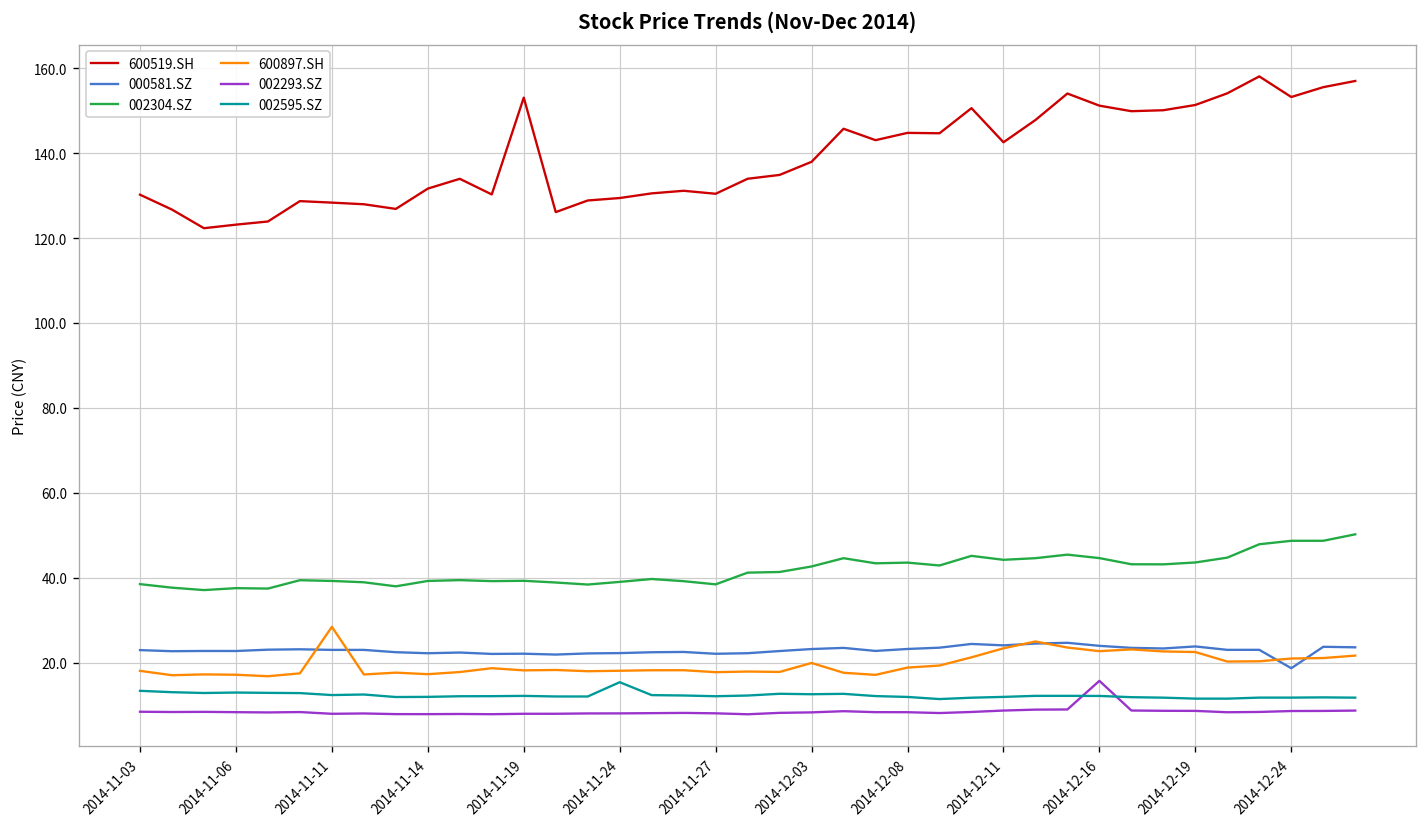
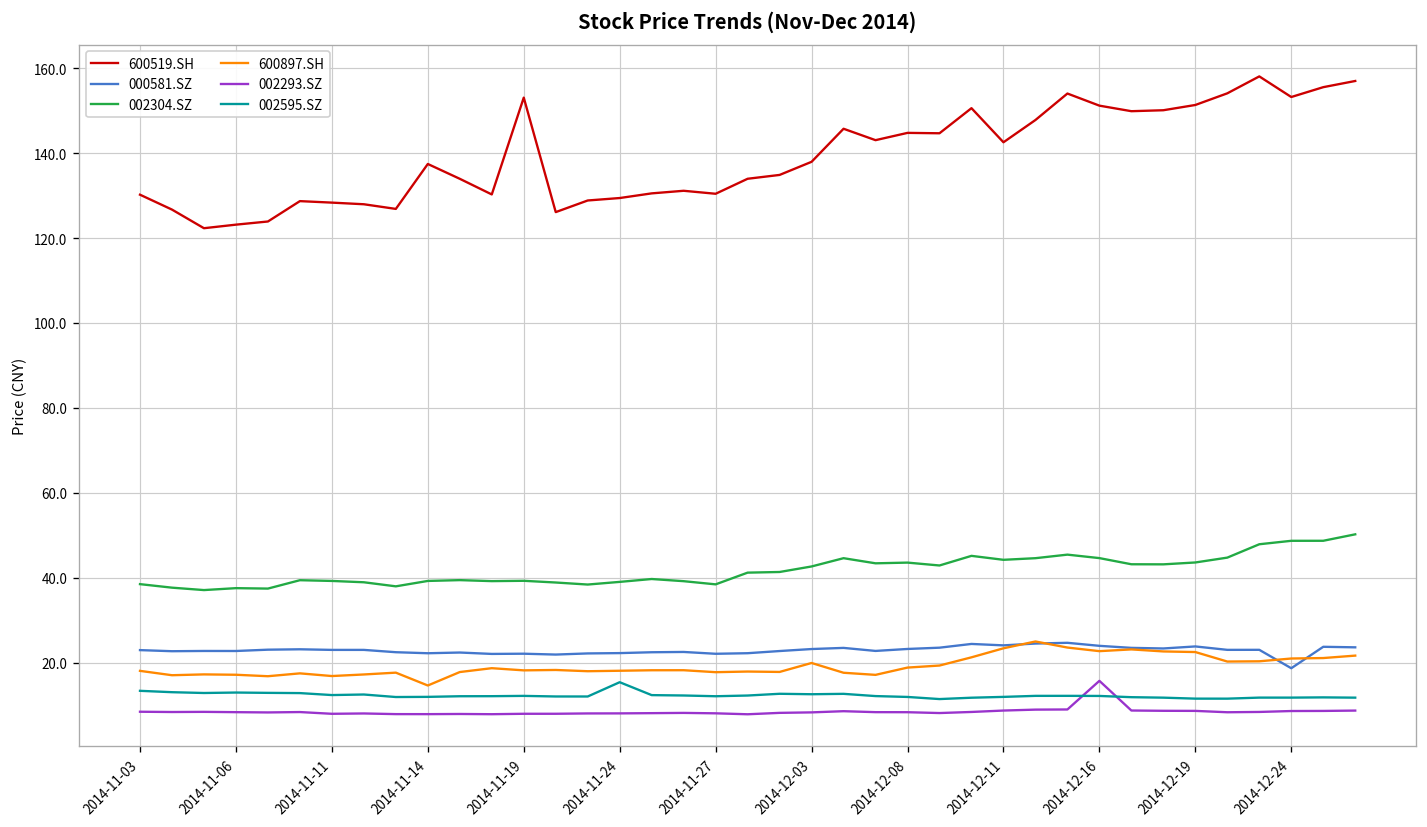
  {
    "600519.SH": {
      "2014-11-03": 130,
      "2014-11-06": 123,
      "2014-11-11": 128,
-     "2014-11-14": 132,
+     "2014-11-14": 137,
      "2014-11-19": 153,
      "2014-11-24": 129,
      "2014-11-27": 130,
      "2014-12-03": 138,
      "2014-12-08": 145,
      "2014-12-11": 143,
      "2014-12-16": 151,
      "2014-12-19": 151,
      "2014-12-24": 153
    },
    "000581.SZ": {
      "2014-11-03": 23,
      "2014-11-06": 23,
      "2014-11-11": 23,
      "2014-11-14": 22,
      "2014-11-19": 22,
      "2014-11-24": 22,
      "2014-11-27": 22,
      "2014-12-03": 23,
      "2014-12-08": 23,
      "2014-12-16": 24,
      "2014-12-19": 24,
      "2014-12-24": 19
    },
    "002304.SZ": {
      "2014-11-03": 39,
      "2014-11-06": 38,
      "2014-11-11": 39,
      "2014-11-14": 39,
      "2014-11-19": 39,
      "2014-11-24": 39,
      "2014-11-27": 38,
      "2014-12-03": 43,
      "2014-12-08": 44,
      "2014-12-11": 44,
      "2014-12-16": 45,
      "2014-12-19": 44,
      "2014-12-24": 49
    },
    "600897.SH": {
      "2014-11-03": 18,
      "2014-11-06": 17,
-     "2014-11-11": 28,
-     "2014-11-14": 17,
+     "2014-11-11": 17,
+     "2014-11-14": 15,
      "2014-11-19": 18,
      "2014-11-24": 18,
      "2014-11-27": 18,
      "2014-12-03": 20,
      "2014-12-08": 19,
      "2014-12-16": 23,
      "2014-12-19": 23,
      "2014-12-24": 21
    },
    "002293.SZ": {
      "2014-11-03": 8,
      "2014-11-06": 8,
      "2014-11-11": 8,
      "2014-11-14": 8,
      "2014-11-19": 8,
      "2014-11-24": 8,
      "2014-11-27": 8,
      "2014-12-03": 8,
      "2014-12-08": 8,
      "2014-12-11": 9,
      "2014-12-16": 16,
      "2014-12-19": 9,
      "2014-12-24": 9
    },
    "002595.SZ": {
      "2014-11-03": 13,
      "2014-11-06": 13,
      "2014-11-11": 12,
      "2014-11-14": 12,
      "2014-11-19": 12,
      "2014-11-24": 15,
      "2014-11-27": 12,
      "2014-12-03": 13,
      "2014-12-08": 12,
      "2014-12-11": 12,
      "2014-12-16": 12,
      "2014-12-19": 12,
      "2014-12-24": 12
    }
  }
